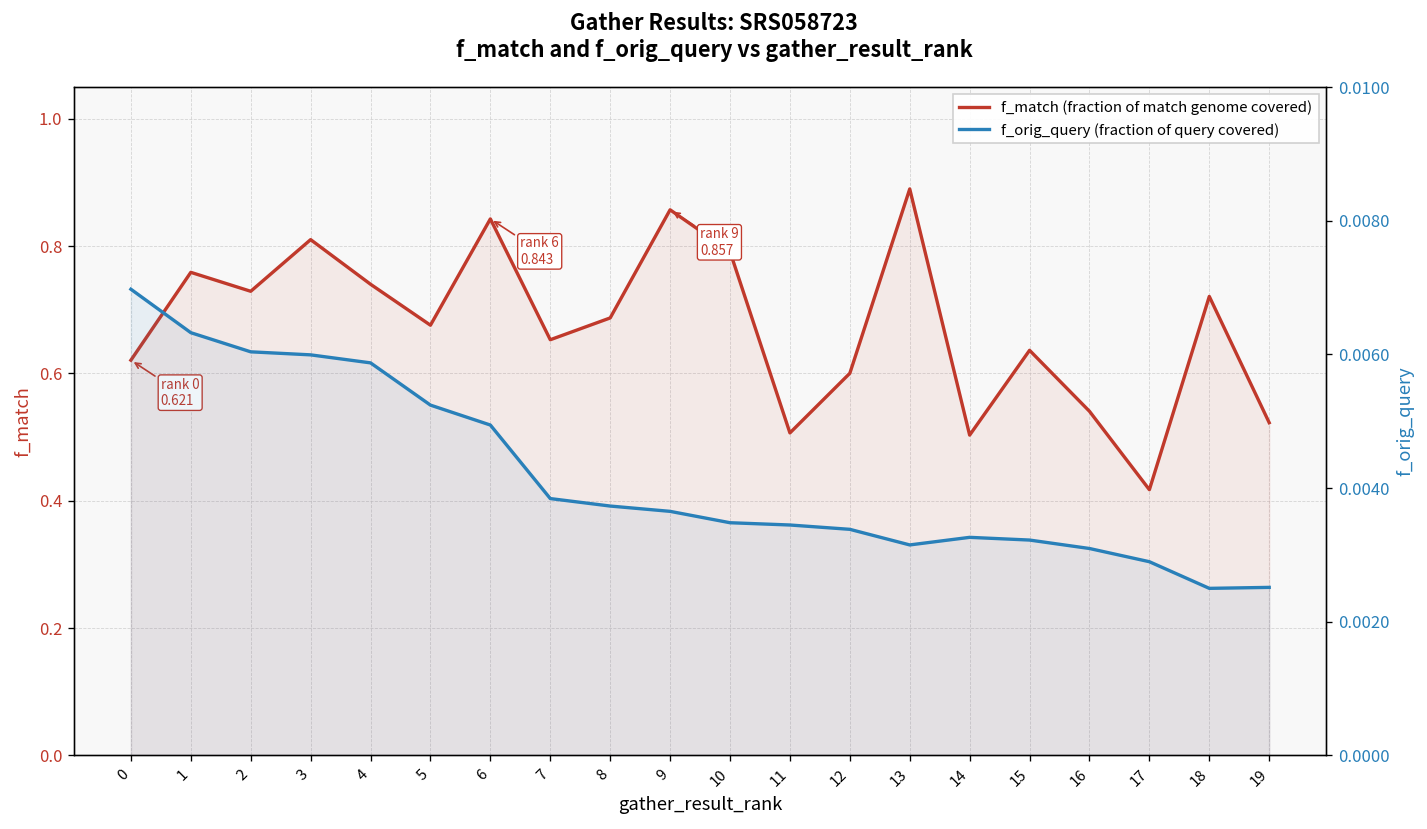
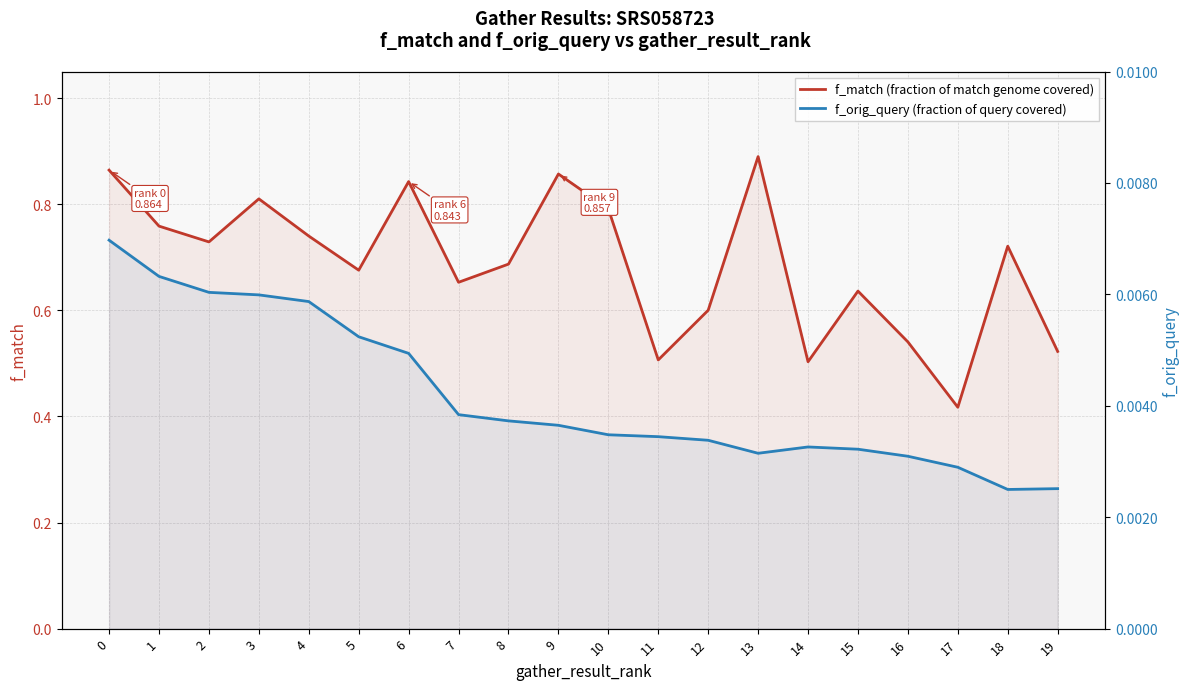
  {
    "f_match (fraction of match genome covered)": {
-     "0": 0.621
+     "0": 0.864
    }
  }
